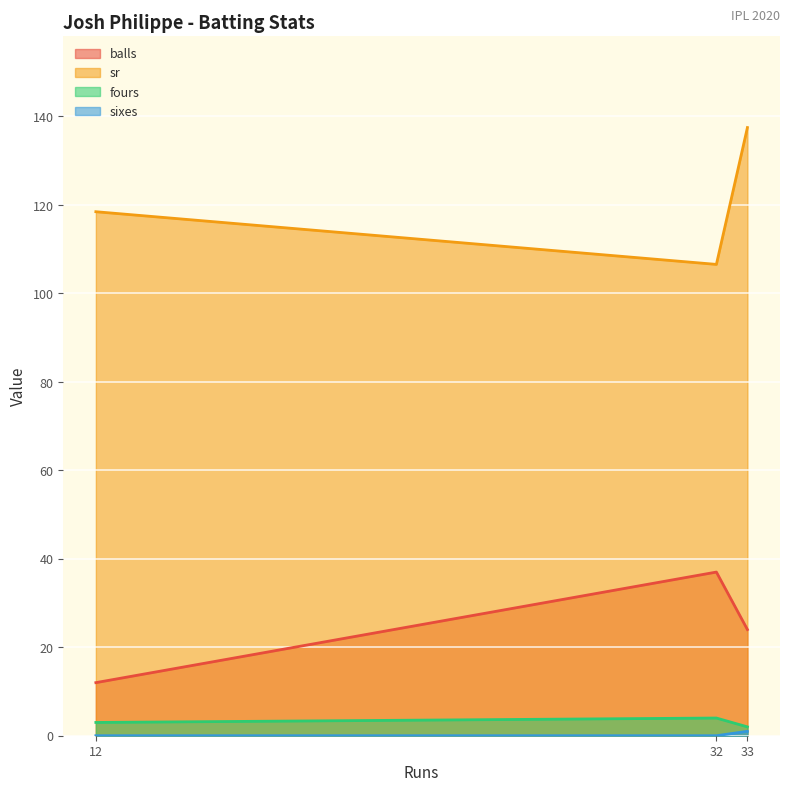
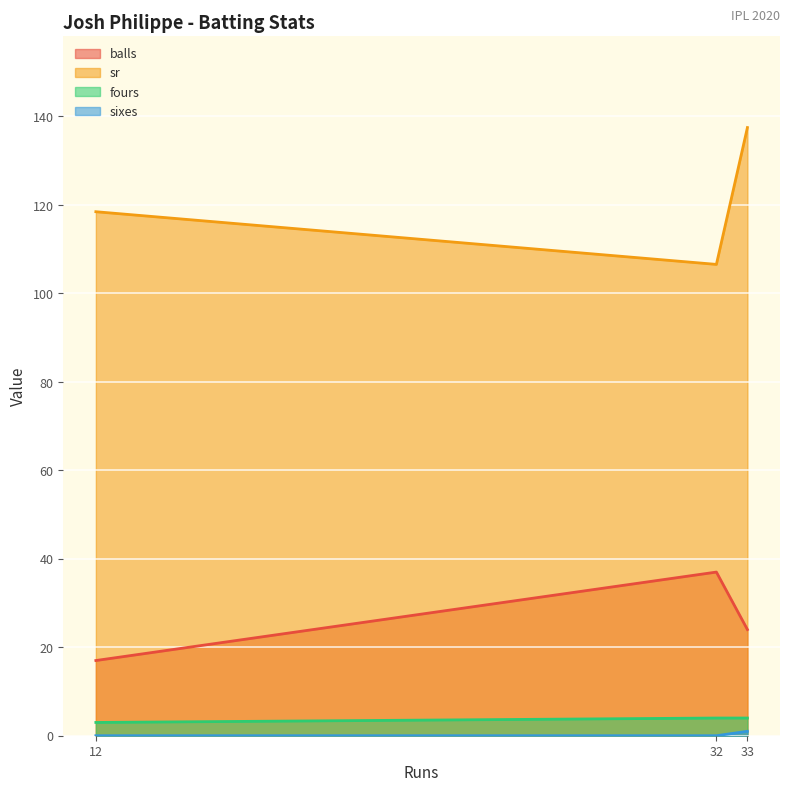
  {
    "balls": {
-     "12": 12,
+     "12": 17,
      "32": 37,
      "33": 24
    },
    "sr": {
      "12": 118,
      "32": 107,
      "33": 138
    },
    "fours": {
      "12": 3,
      "32": 4,
-     "33": 2
+     "33": 4
    },
    "sixes": {
      "12": 0,
      "32": 0,
      "33": 1
    }
  }
